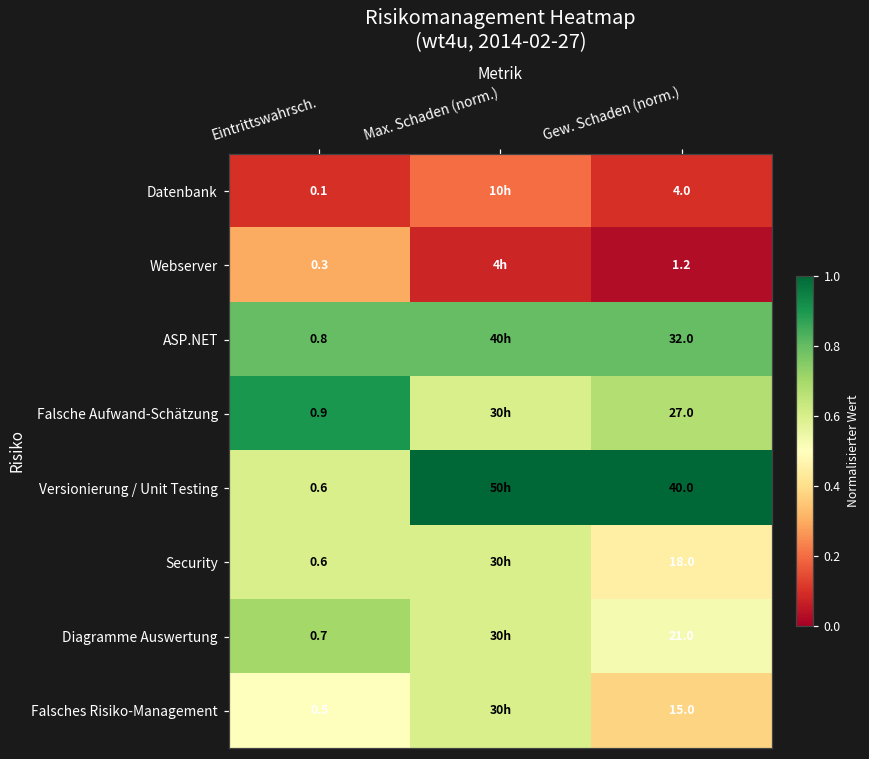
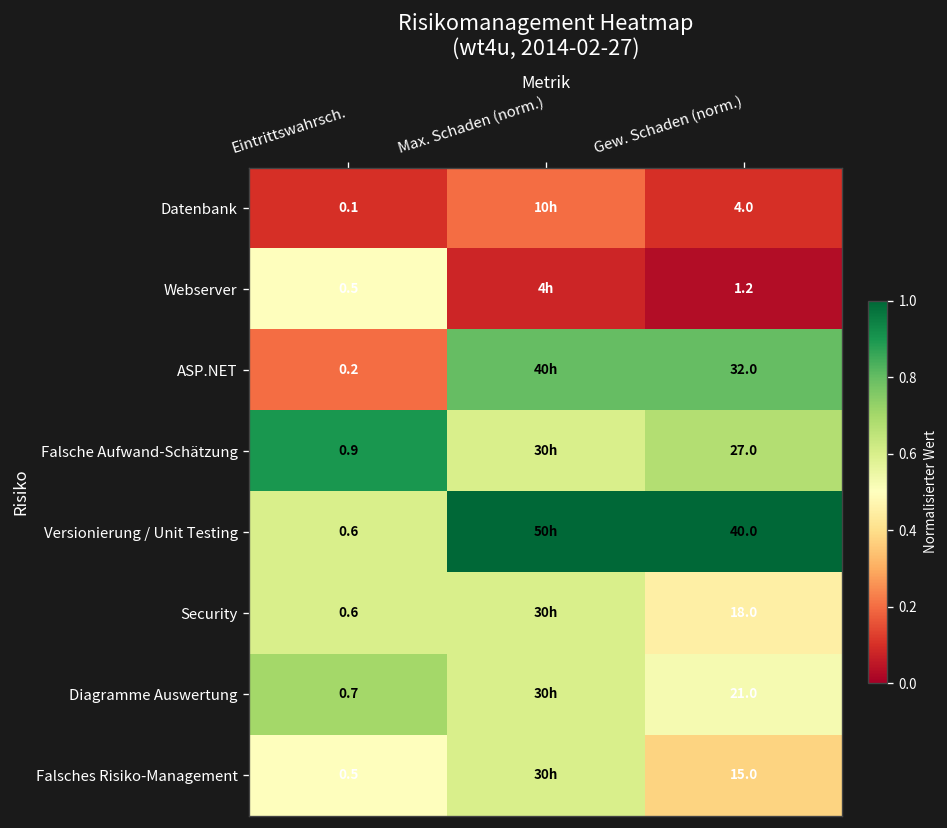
  {
    "Datenbank": {
      "Eintrittswahrsch.": "0.1",
      "Max. Schaden (norm.)": "10h",
      "Gew. Schaden (norm.)": "4.0"
    },
    "Webserver": {
-     "Eintrittswahrsch.": "0.3",
+     "Eintrittswahrsch.": "0.5",
      "Max. Schaden (norm.)": "4h",
      "Gew. Schaden (norm.)": "1.2"
    },
    "ASP.NET": {
-     "Eintrittswahrsch.": "0.8",
+     "Eintrittswahrsch.": "0.2",
      "Max. Schaden (norm.)": "40h",
      "Gew. Schaden (norm.)": "32.0"
    },
    "Falsche Aufwand-Schätzung": {
      "Eintrittswahrsch.": "0.9",
      "Max. Schaden (norm.)": "30h",
      "Gew. Schaden (norm.)": "27.0"
    },
    "Versionierung / Unit Testing": {
      "Eintrittswahrsch.": "0.6",
      "Max. Schaden (norm.)": "50h",
      "Gew. Schaden (norm.)": "40.0"
    },
    "Security": {
      "Eintrittswahrsch.": "0.6",
      "Max. Schaden (norm.)": "30h",
      "Gew. Schaden (norm.)": "18.0"
    },
    "Diagramme Auswertung": {
      "Eintrittswahrsch.": "0.7",
      "Max. Schaden (norm.)": "30h",
      "Gew. Schaden (norm.)": "21.0"
    },
    "Falsches Risiko-Management": {
      "Eintrittswahrsch.": "0.5",
      "Max. Schaden (norm.)": "30h",
      "Gew. Schaden (norm.)": "15.0"
    }
  }
